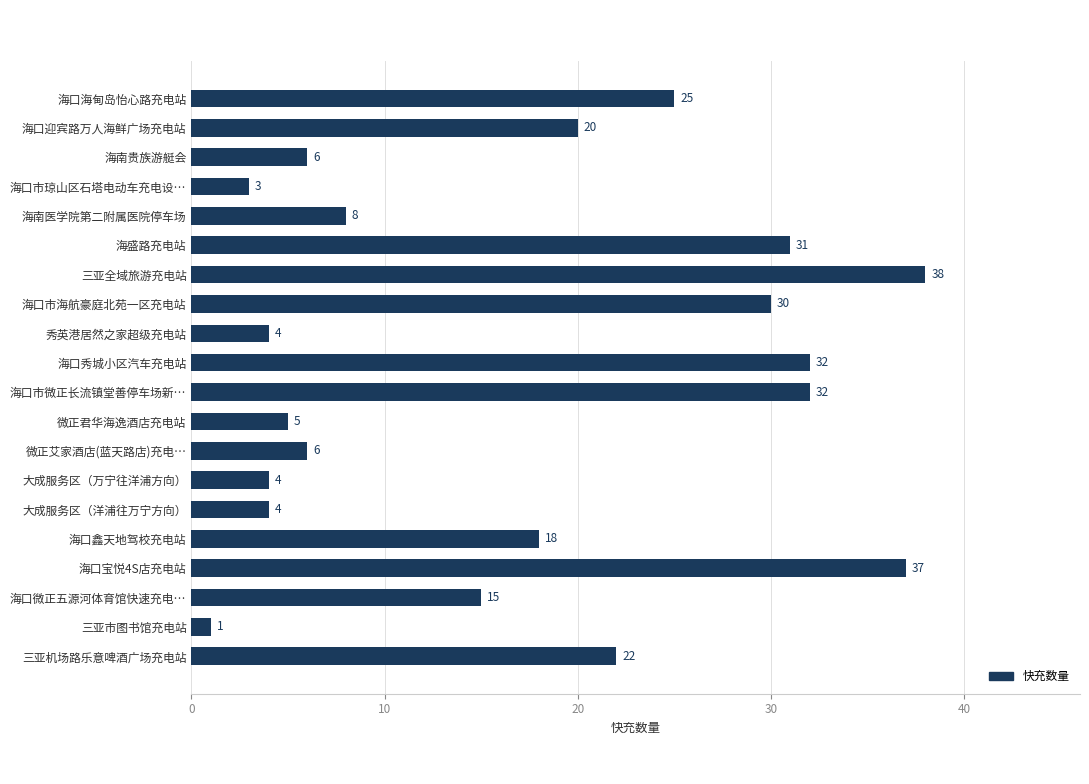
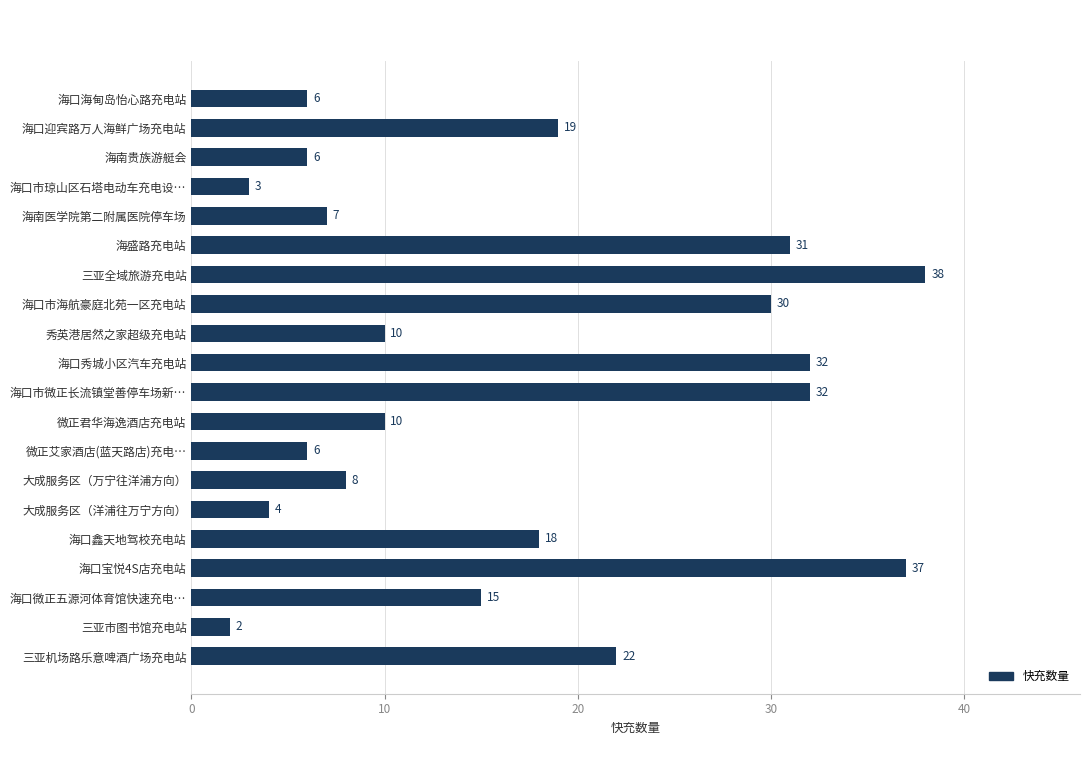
  {
-   "海口海甸岛怡心路充电站": 25,
-   "海口迎宾路万人海鲜广场充电站": 20,
+   "海口海甸岛怡心路充电站": 6,
+   "海口迎宾路万人海鲜广场充电站": 19,
    "海南贵族游艇会": 6,
    "海口市琼山区石塔电动车充电设…": 3,
-   "海南医学院第二附属医院停车场": 8,
+   "海南医学院第二附属医院停车场": 7,
    "海盛路充电站": 31,
    "三亚全域旅游充电站": 38,
    "海口市海航豪庭北苑一区充电站": 30,
-   "秀英港居然之家超级充电站": 4,
+   "秀英港居然之家超级充电站": 10,
    "海口秀城小区汽车充电站": 32,
    "海口市微正长流镇堂善停车场新…": 32,
-   "微正君华海逸酒店充电站": 5,
+   "微正君华海逸酒店充电站": 10,
    "微正艾家酒店(蓝天路店)充电…": 6,
-   "大成服务区（万宁往洋浦方向）": 4,
+   "大成服务区（万宁往洋浦方向）": 8,
    "大成服务区（洋浦往万宁方向）": 4,
    "海口鑫天地驾校充电站": 18,
    "海口宝悦4S店充电站": 37,
    "海口微正五源河体育馆快速充电…": 15,
-   "三亚市图书馆充电站": 1,
+   "三亚市图书馆充电站": 2,
    "三亚机场路乐意啤酒广场充电站": 22
  }
